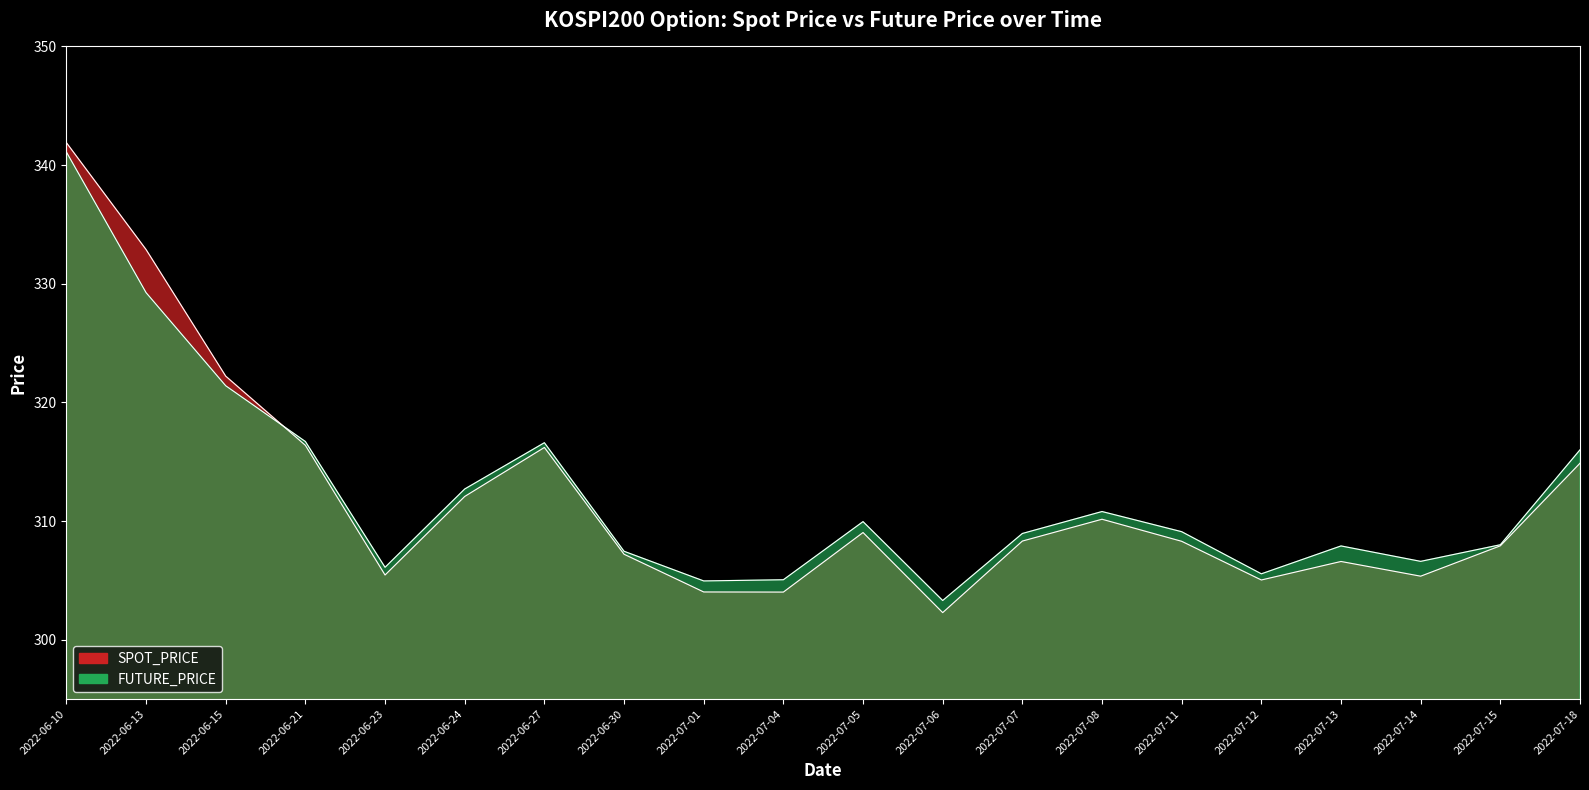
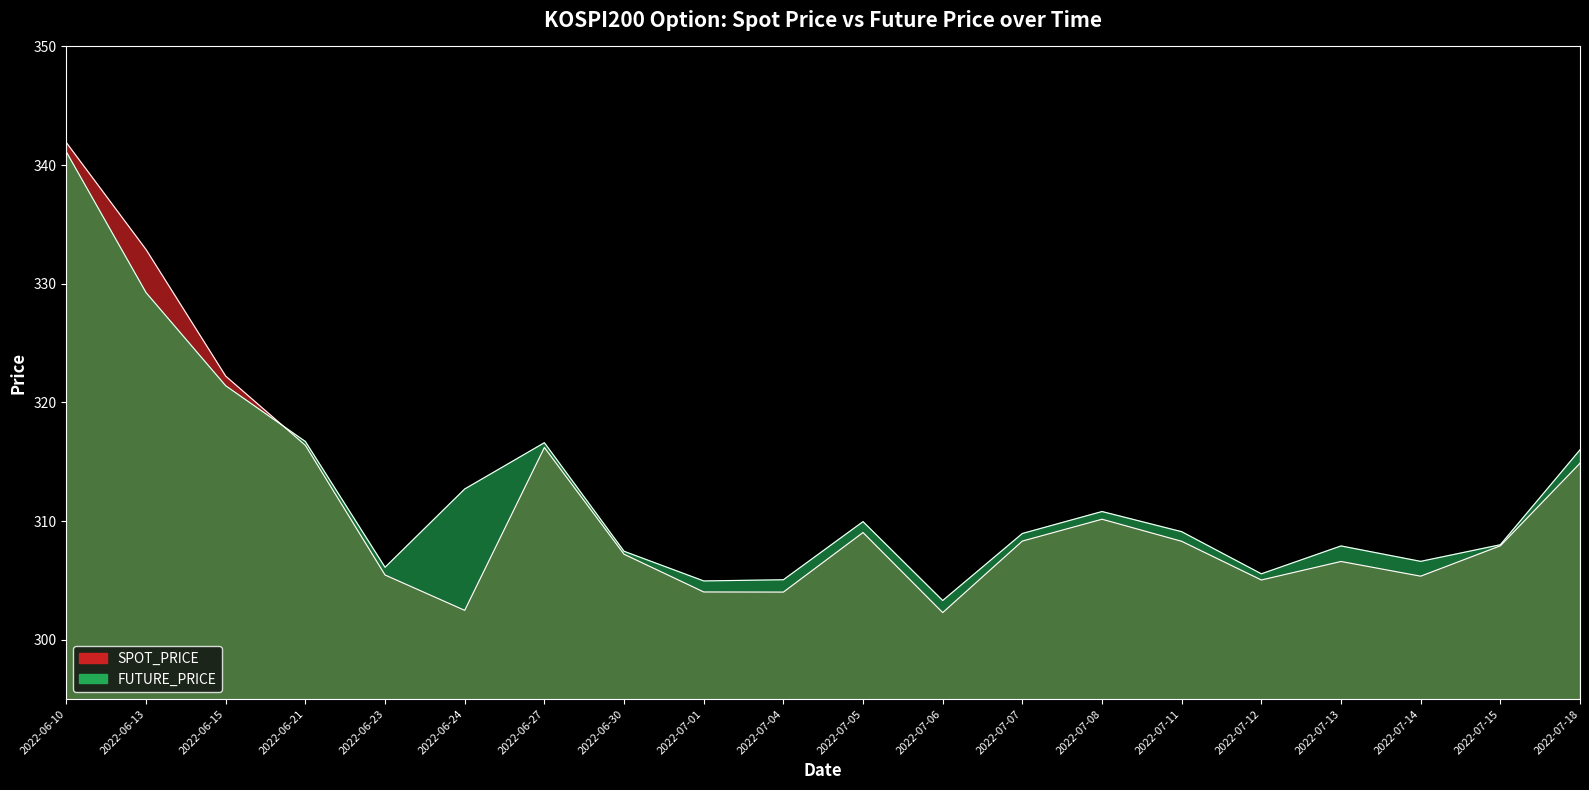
  {
    "SPOT_PRICE": {
      "2022-06-10": 341.9,
      "2022-06-13": 332.9,
      "2022-06-15": 322.2,
      "2022-06-21": 316.4,
      "2022-06-23": 305.5,
-     "2022-06-24": 312.1,
+     "2022-06-24": 302.5,
      "2022-06-27": 316.2,
      "2022-06-30": 307.2,
      "2022-07-01": 304.0,
      "2022-07-04": 304.0,
      "2022-07-05": 309.0,
      "2022-07-06": 302.3,
      "2022-07-07": 308.3,
      "2022-07-08": 310.2,
      "2022-07-11": 308.3,
      "2022-07-12": 305.0,
      "2022-07-13": 306.6,
      "2022-07-14": 305.4,
      "2022-07-18": 314.9
    },
    "FUTURE_PRICE": {
      "2022-06-10": 341.1,
      "2022-06-13": 329.3,
      "2022-06-15": 321.4,
      "2022-06-21": 316.7,
      "2022-06-23": 306.1,
      "2022-06-24": 312.7,
      "2022-06-27": 316.6,
      "2022-06-30": 307.5,
      "2022-07-01": 305.0,
      "2022-07-04": 305.1,
      "2022-07-05": 310.0,
      "2022-07-06": 303.3,
      "2022-07-07": 309.0,
      "2022-07-08": 310.8,
      "2022-07-11": 309.1,
      "2022-07-12": 305.6,
      "2022-07-13": 307.9,
      "2022-07-14": 306.6,
      "2022-07-18": 316.0
    }
  }
